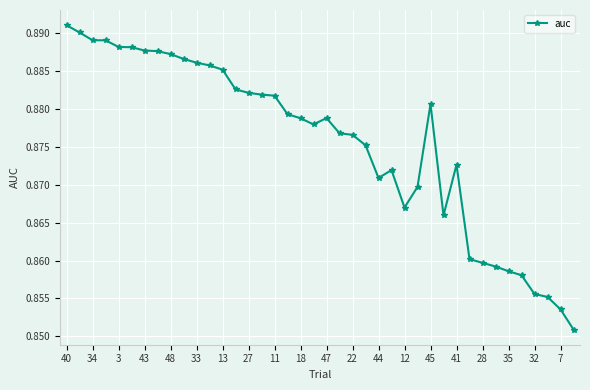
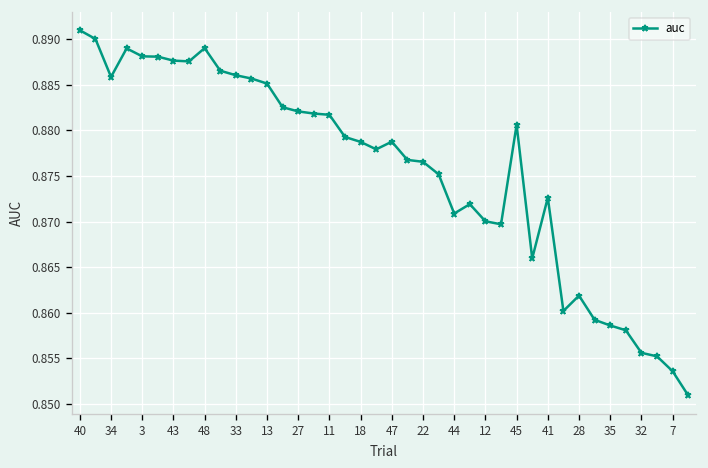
  {
    "40": 0.891,
-   "34": 0.889,
+   "34": 0.886,
    "43": 0.888,
-   "48": 0.887,
+   "48": 0.889,
    "18": 0.879,
    "47": 0.879,
    "22": 0.877,
    "44": 0.871,
-   "12": 0.867,
+   "12": 0.870,
    "45": 0.881,
    "41": 0.873,
-   "28": 0.860,
+   "28": 0.862,
    "32": 0.856
  }
